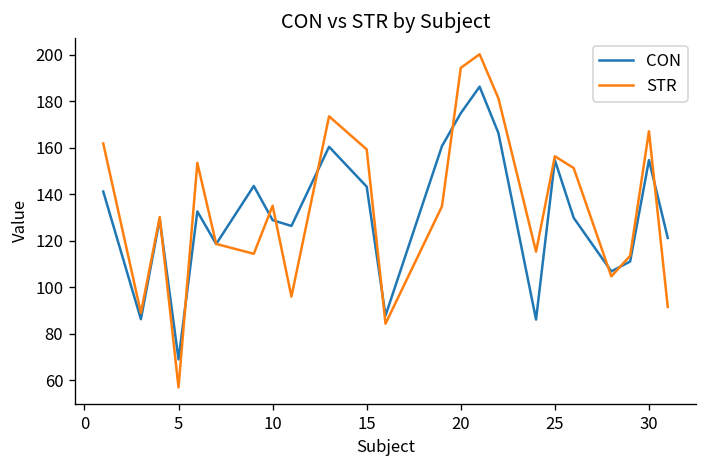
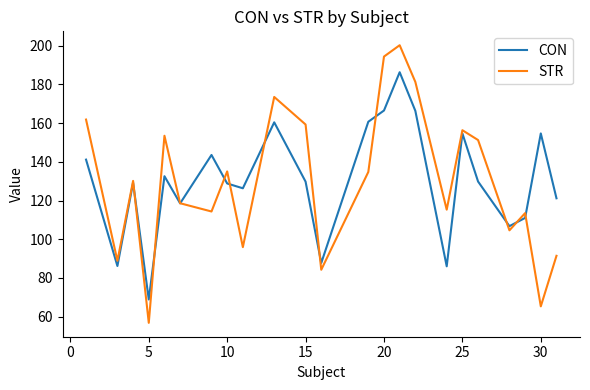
  {
    "CON": {
      "5": 69,
      "10": 129,
-     "15": 143,
-     "20": 175,
+     "15": 130,
+     "20": 166,
      "25": 155,
      "30": 155
    },
    "STR": {
      "5": 57,
      "10": 135,
      "15": 159,
      "20": 194,
      "25": 156,
-     "30": 167
+     "30": 65
    }
  }
